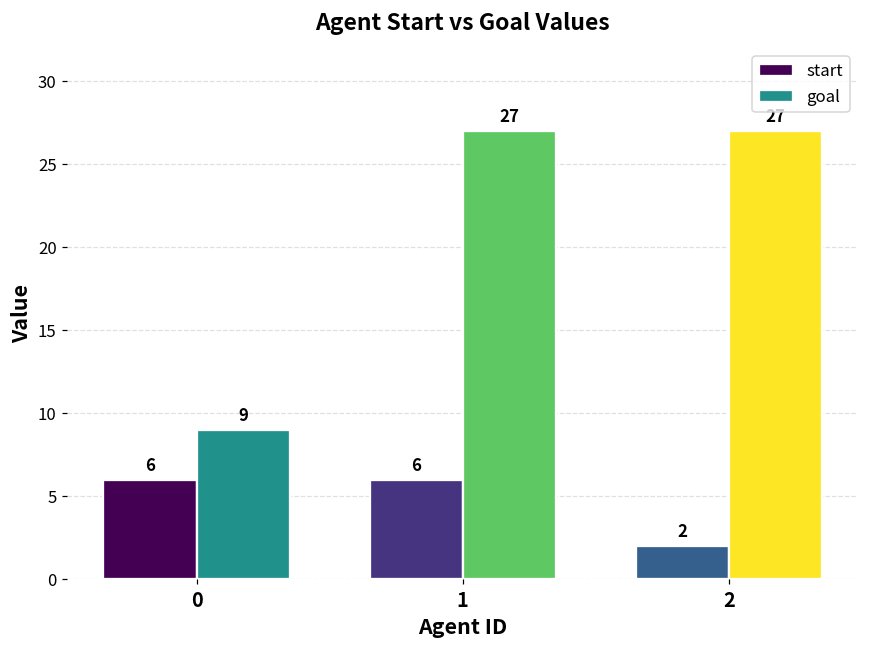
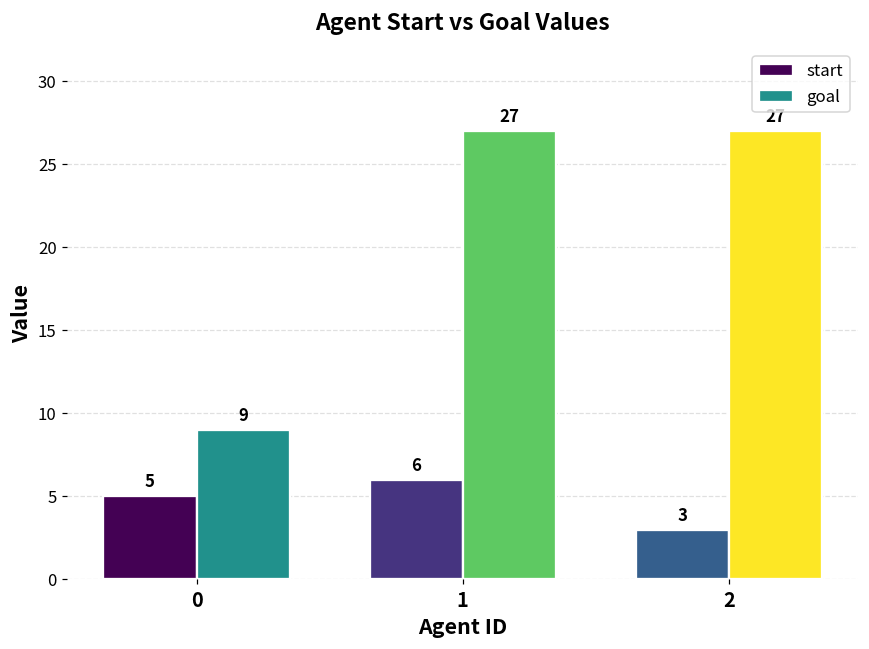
  {
    "start": {
-     "0": 6,
+     "0": 5,
      "1": 6,
-     "2": 2
+     "2": 3
    },
    "goal": {
      "0": 9,
      "1": 27
    }
  }
